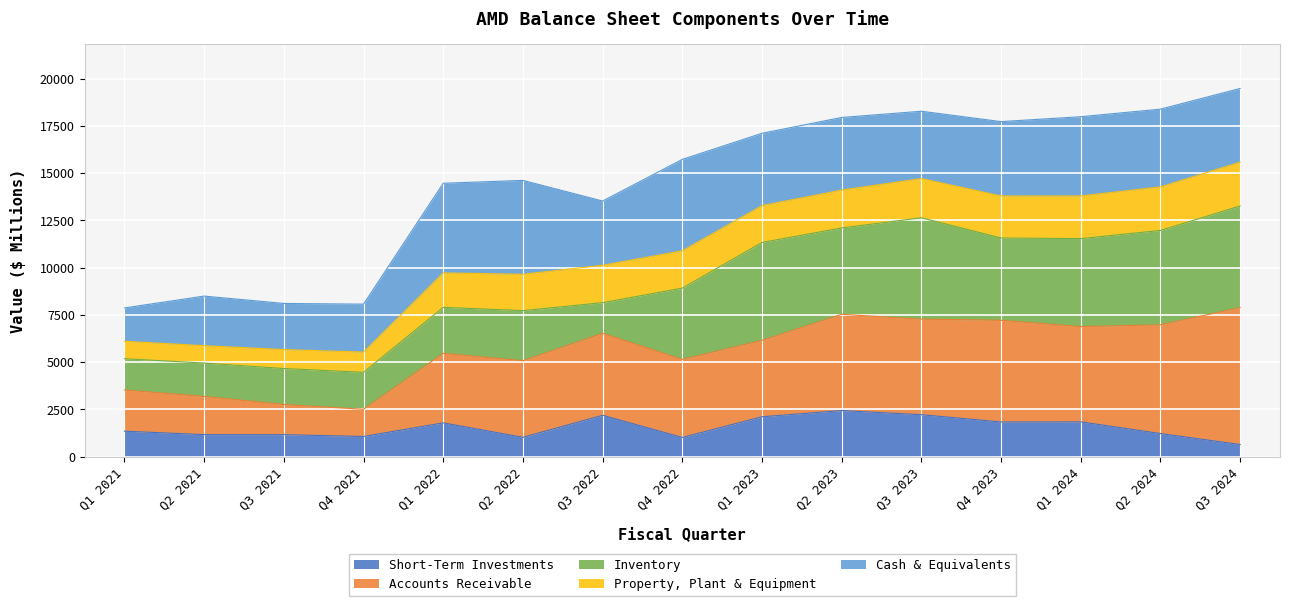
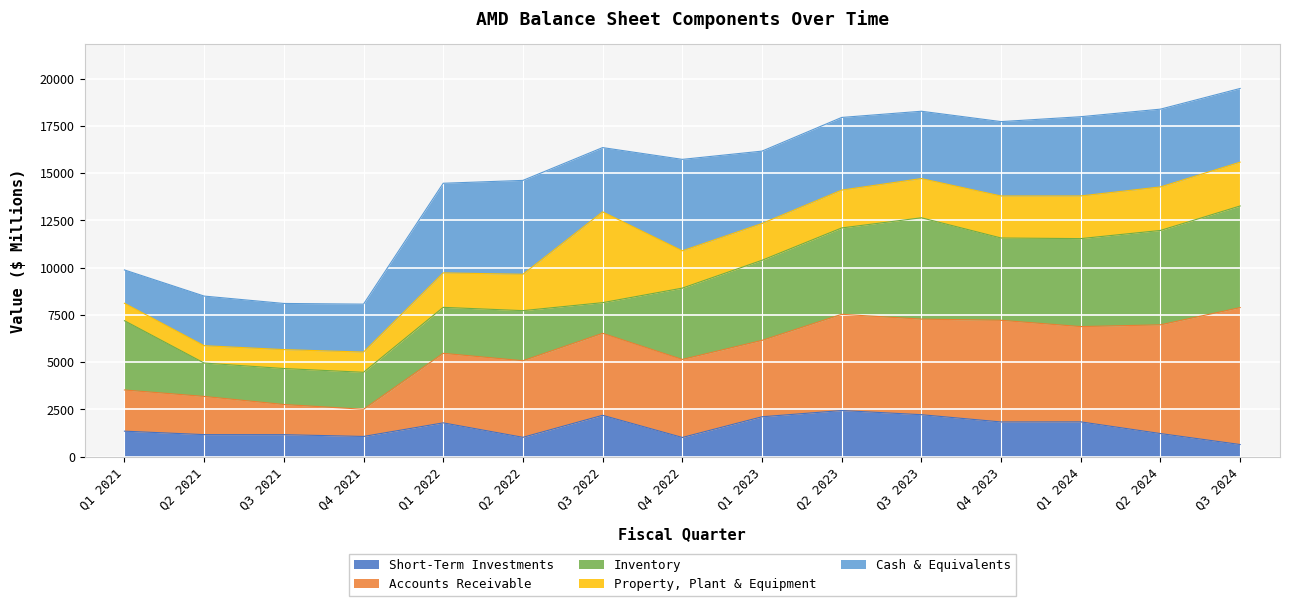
  {
    "Accounts Receivable": {
      "Q1 2021": 2200,
      "Q2 2021": 2000,
      "Q3 2021": 1600,
      "Q4 2021": 1400,
      "Q1 2022": 3700,
      "Q2 2022": 4100,
      "Q3 2022": 4300,
      "Q4 2022": 4100,
      "Q1 2023": 4000,
      "Q2 2023": 5100,
      "Q3 2023": 5100,
      "Q4 2023": 5400,
      "Q1 2024": 5000,
      "Q2 2024": 5700,
      "Q3 2024": 7200
    },
    "Inventory": {
-     "Q1 2021": 1700,
+     "Q1 2021": 3700,
      "Q2 2021": 1800,
      "Q3 2021": 1900,
      "Q4 2021": 2000,
      "Q1 2022": 2400,
      "Q2 2022": 2600,
      "Q3 2022": 1600,
      "Q4 2022": 3800,
-     "Q1 2023": 5200,
+     "Q1 2023": 4200,
      "Q2 2023": 4600,
      "Q3 2023": 5400,
      "Q4 2023": 4400,
      "Q1 2024": 4700,
      "Q2 2024": 5000,
      "Q3 2024": 5400
    },
    "Property, Plant & Equipment": {
      "Q1 2021": 900,
      "Q2 2021": 900,
      "Q3 2021": 1000,
      "Q4 2021": 1100,
      "Q1 2022": 1800,
      "Q2 2022": 1900,
-     "Q3 2022": 2000,
+     "Q3 2022": 4800,
      "Q4 2022": 2000,
      "Q1 2023": 1900,
      "Q2 2023": 2000,
      "Q3 2023": 2100,
      "Q4 2023": 2200,
      "Q1 2024": 2300,
      "Q2 2024": 2300,
      "Q3 2024": 2300
    }
  }
